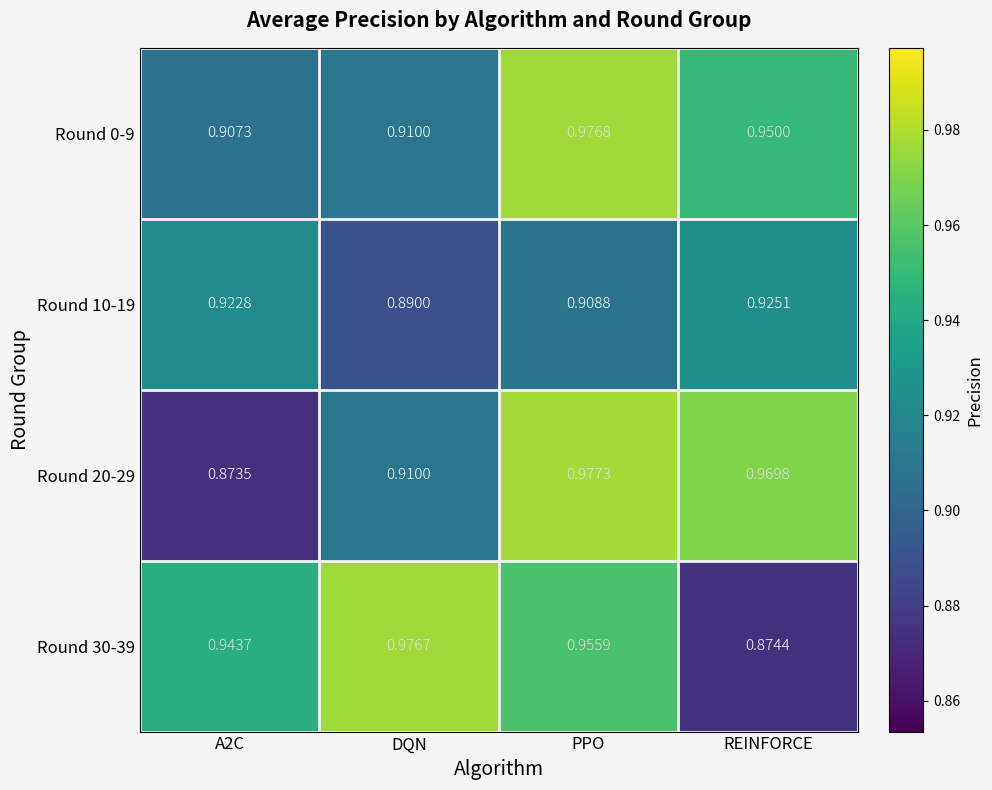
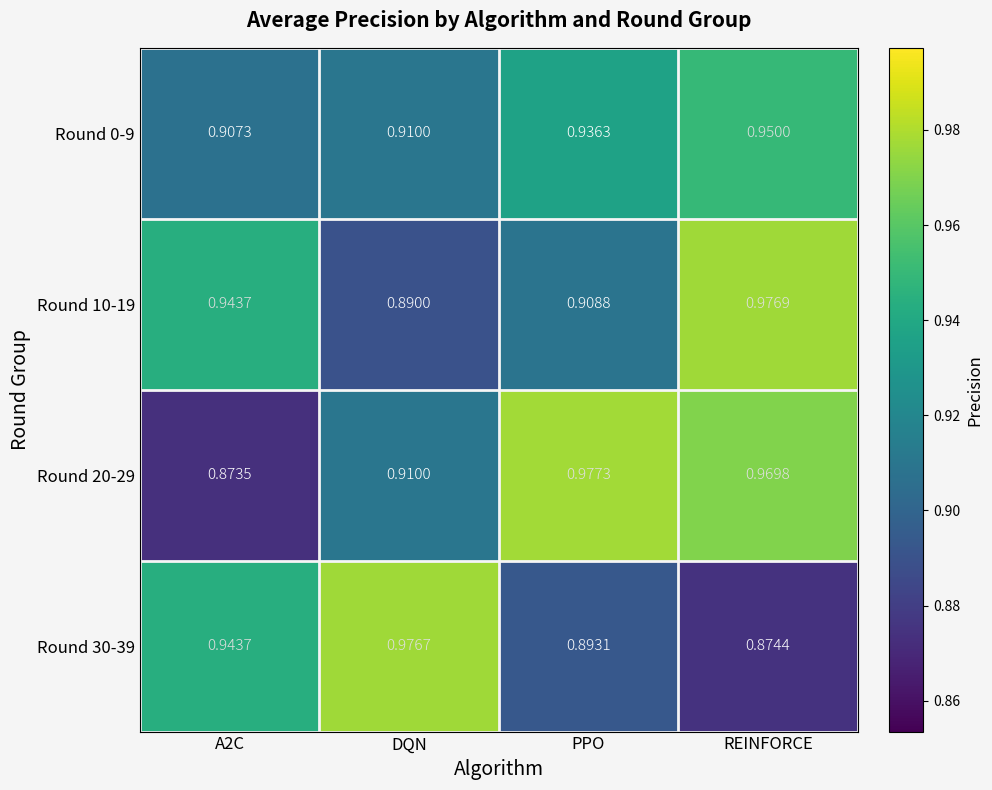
  {
    "Round 0-9": {
      "A2C": 0.9073,
      "DQN": 0.9100,
-     "PPO": 0.9768,
+     "PPO": 0.9363,
      "REINFORCE": 0.9500
    },
    "Round 10-19": {
-     "A2C": 0.9228,
+     "A2C": 0.9437,
      "DQN": 0.8900,
      "PPO": 0.9088,
-     "REINFORCE": 0.9251
+     "REINFORCE": 0.9769
    },
    "Round 20-29": {
      "A2C": 0.8735,
      "DQN": 0.9100,
      "PPO": 0.9773,
      "REINFORCE": 0.9698
    },
    "Round 30-39": {
      "A2C": 0.9437,
      "DQN": 0.9767,
-     "PPO": 0.9559,
+     "PPO": 0.8931,
      "REINFORCE": 0.8744
    }
  }
